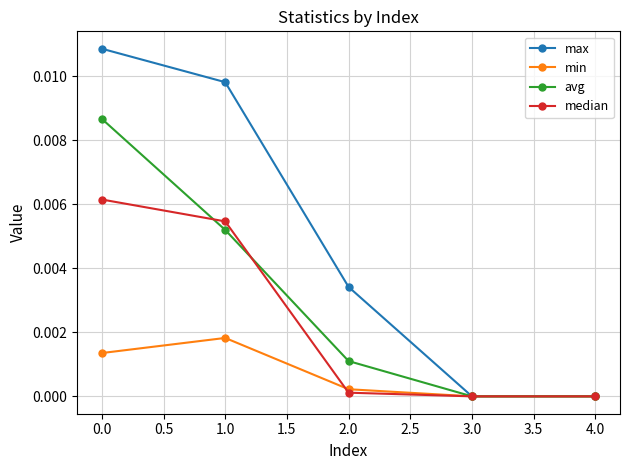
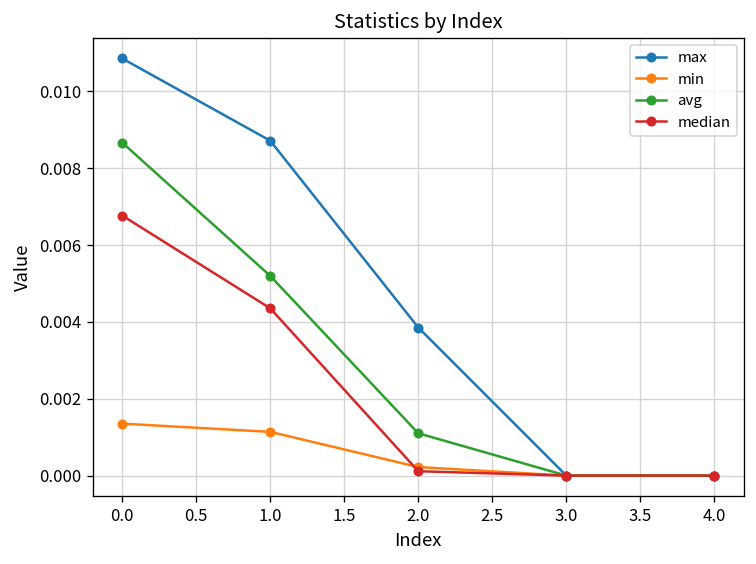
  {
    "max": {
      "0.0": 0.0109,
-     "1.0": 0.0098,
-     "2.0": 0.0034
+     "1.0": 0.0087,
+     "2.0": 0.0039
    },
    "min": {
      "0.0": 0.0014,
-     "1.0": 0.0018,
+     "1.0": 0.0011,
      "2.0": 0.0002
    },
    "avg": {
      "0.0": 0.0087,
      "1.0": 0.0052,
      "2.0": 0.0011
    },
    "median": {
-     "0.0": 0.0061,
-     "1.0": 0.0055,
+     "0.0": 0.0068,
+     "1.0": 0.0044,
      "2.0": 0.0001
    }
  }
